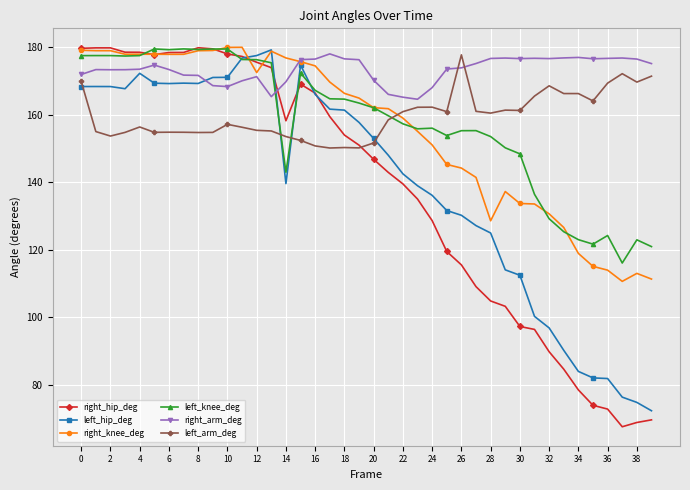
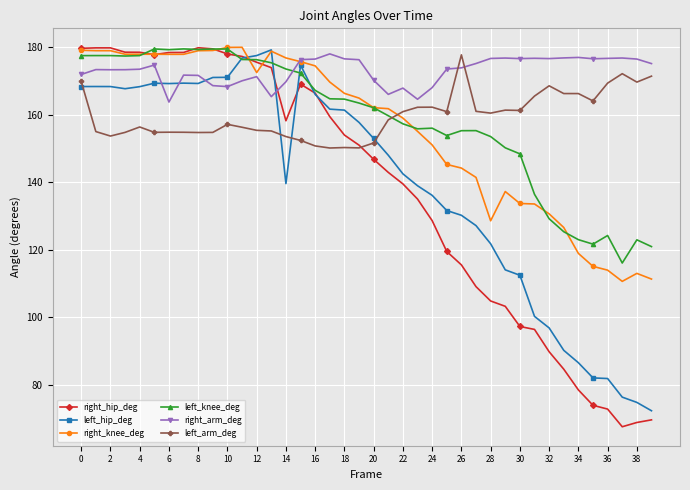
  {
    "right_hip_deg": {
      "2": 180,
      "10": 178,
      "12": 176,
      "14": 158,
      "18": 154,
      "20": 147,
      "22": 139,
      "24": 129,
      "26": 115,
      "28": 105,
      "30": 97,
      "32": 90,
      "34": 78,
      "36": 73,
      "38": 69
    },
    "left_hip_deg": {
      "0": 168,
      "2": 168,
-     "4": 172,
+     "4": 168,
      "6": 169,
      "8": 169,
      "10": 171,
      "12": 178,
      "14": 140,
      "18": 161,
      "20": 153,
      "22": 142,
      "24": 136,
      "26": 130,
-     "28": 125,
+     "28": 122,
      "30": 112,
      "32": 97,
-     "34": 84,
+     "34": 86,
      "36": 82,
      "38": 75
    },
    "right_knee_deg": {
      "2": 179,
      "12": 172,
      "14": 177,
      "16": 174,
      "18": 166,
      "22": 159,
      "24": 151,
      "26": 144,
      "28": 129,
      "30": 134,
      "32": 131,
      "34": 119,
      "36": 114,
      "38": 113
    },
    "left_knee_deg": {
      "0": 177,
      "2": 177,
      "6": 179,
      "12": 176,
-     "14": 143,
+     "14": 174,
      "16": 167,
      "18": 165,
      "22": 157,
      "24": 156,
      "26": 155,
      "28": 154,
      "30": 148,
      "32": 129,
      "34": 123,
      "36": 124,
      "38": 123
    },
    "right_arm_deg": {
      "0": 172,
      "2": 173,
      "4": 173,
-     "6": 173,
+     "6": 164,
      "8": 172,
      "10": 168,
      "12": 171,
      "14": 170,
      "16": 176,
      "18": 177,
      "20": 170,
-     "22": 165,
+     "22": 168,
      "24": 168,
      "26": 174,
      "28": 177,
      "30": 177,
      "32": 177,
      "34": 177,
      "36": 177,
      "38": 176
    },
    "left_arm_deg": {
      "0": 170,
      "2": 154,
      "4": 156,
      "6": 155,
      "8": 155,
      "10": 157,
      "12": 155,
      "14": 154,
      "16": 151,
      "18": 150,
      "20": 152,
      "22": 161,
      "24": 162,
      "26": 178,
      "28": 160,
      "30": 161,
      "32": 169,
      "34": 166,
      "36": 169,
      "38": 170
    }
  }
